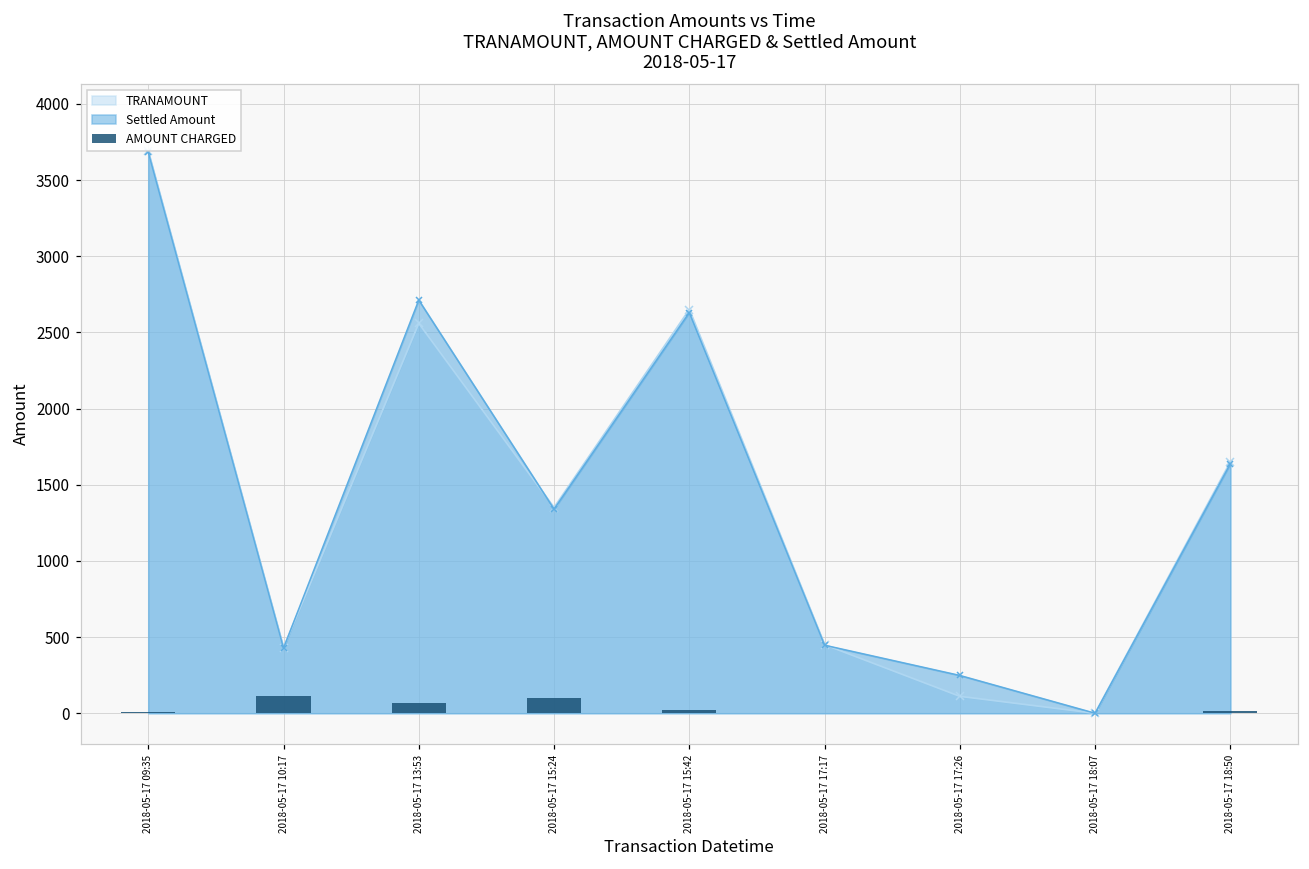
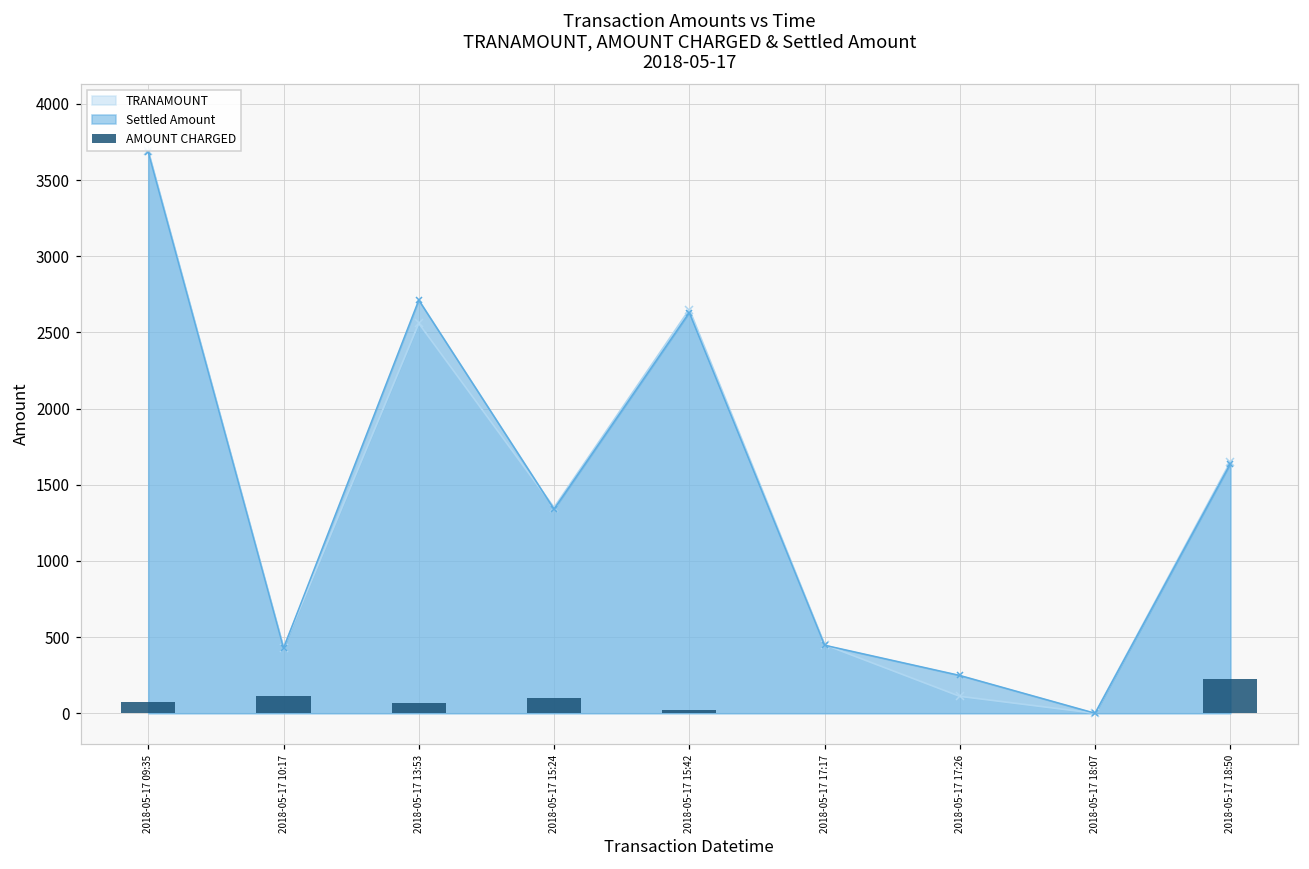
  {
    "AMOUNT CHARGED": {
-     "2018-05-17 09:35": 10,
+     "2018-05-17 09:35": 70,
      "2018-05-17 10:17": 110,
      "2018-05-17 13:53": 60,
      "2018-05-17 15:24": 100,
      "2018-05-17 15:42": 20,
      "2018-05-17 18:07": 0,
-     "2018-05-17 18:50": 10
+     "2018-05-17 18:50": 220
    },
    "TRANAMOUNT": {
      "2018-05-17 13:53": 2560,
      "2018-05-17 15:42": 2650,
      "2018-05-17 17:26": 110
    },
    "Settled Amount": {
      "2018-05-17 13:53": 2710,
      "2018-05-17 15:42": 2630,
      "2018-05-17 17:26": 250
    }
  }
